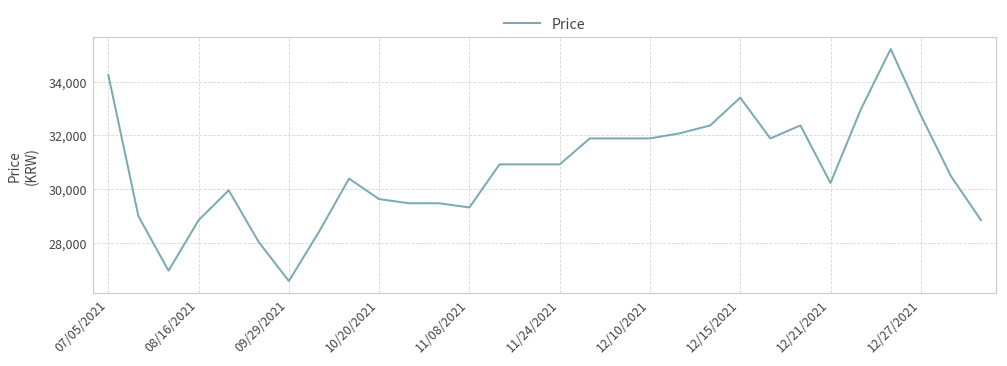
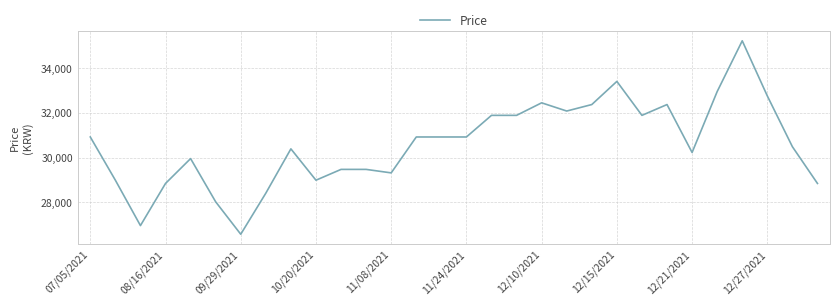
  {
-   "07/05/2021": "34,200",
+   "07/05/2021": "30,900",
    "08/16/2021": "28,800",
    "09/29/2021": "26,600",
-   "10/20/2021": "29,600",
+   "10/20/2021": "29,000",
    "11/08/2021": "29,300",
    "11/24/2021": "30,900",
-   "12/10/2021": "31,900",
+   "12/10/2021": "32,400",
    "12/15/2021": "33,400",
    "12/21/2021": "30,200",
    "12/27/2021": "32,800"
  }
